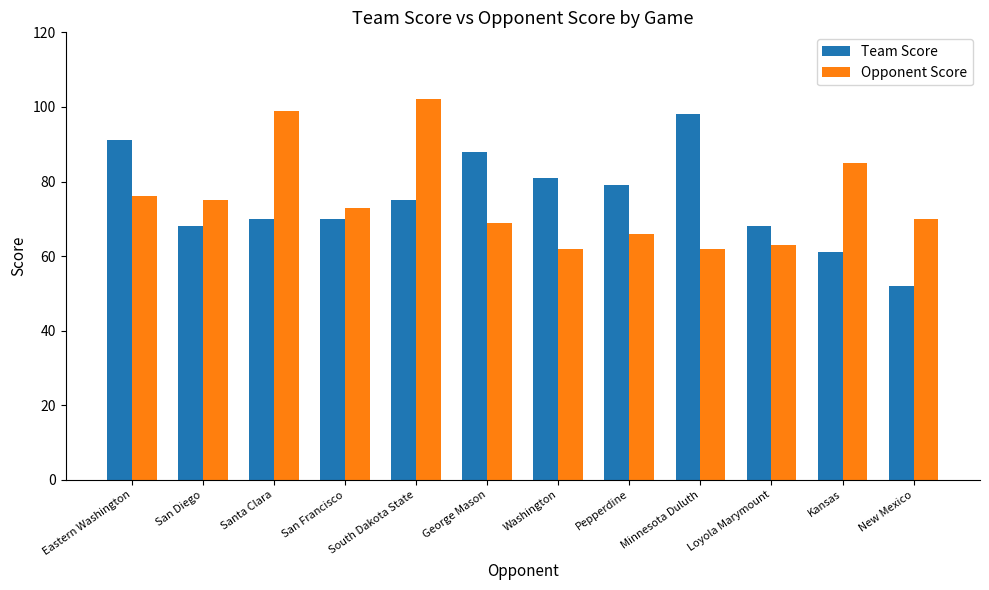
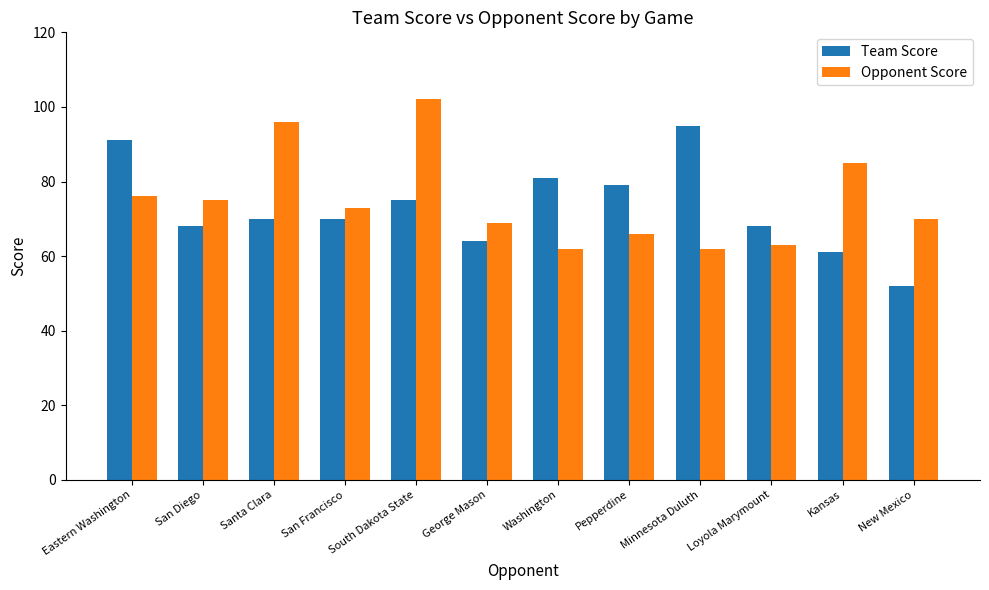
  {
    "Team Score": {
      "Eastern Washington": 91,
      "San Diego": 68,
      "Santa Clara": 70,
      "San Francisco": 70,
      "South Dakota State": 75,
-     "George Mason": 88,
+     "George Mason": 64,
      "Washington": 81,
      "Pepperdine": 79,
-     "Minnesota Duluth": 98,
+     "Minnesota Duluth": 95,
      "Loyola Marymount": 68,
      "Kansas": 61,
      "New Mexico": 52
    },
    "Opponent Score": {
      "Eastern Washington": 76,
      "San Diego": 75,
-     "Santa Clara": 99,
+     "Santa Clara": 96,
      "San Francisco": 73,
      "South Dakota State": 102,
      "George Mason": 69,
      "Washington": 62,
      "Pepperdine": 66,
      "Minnesota Duluth": 62,
      "Loyola Marymount": 63,
      "Kansas": 85,
      "New Mexico": 70
    }
  }
